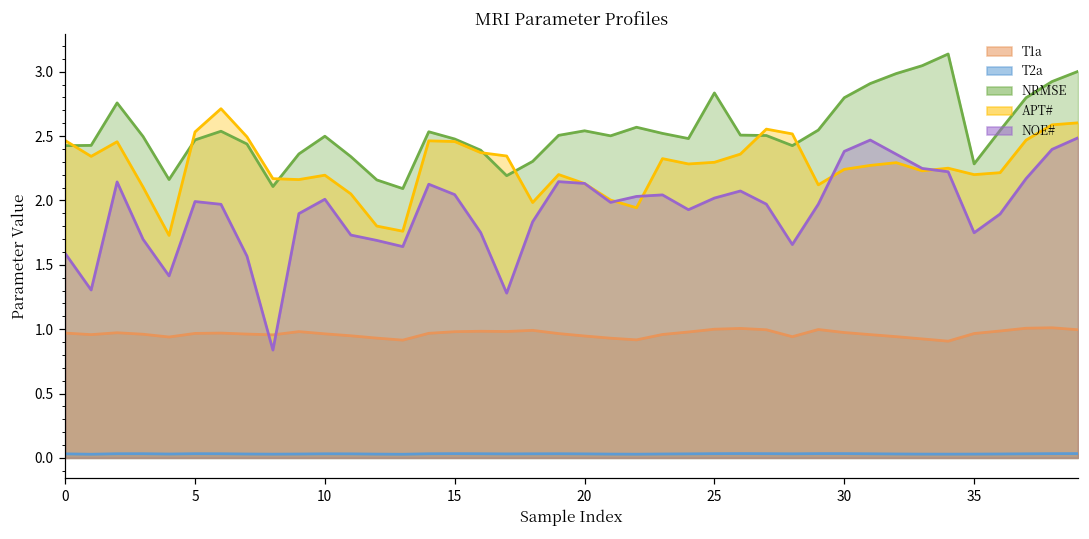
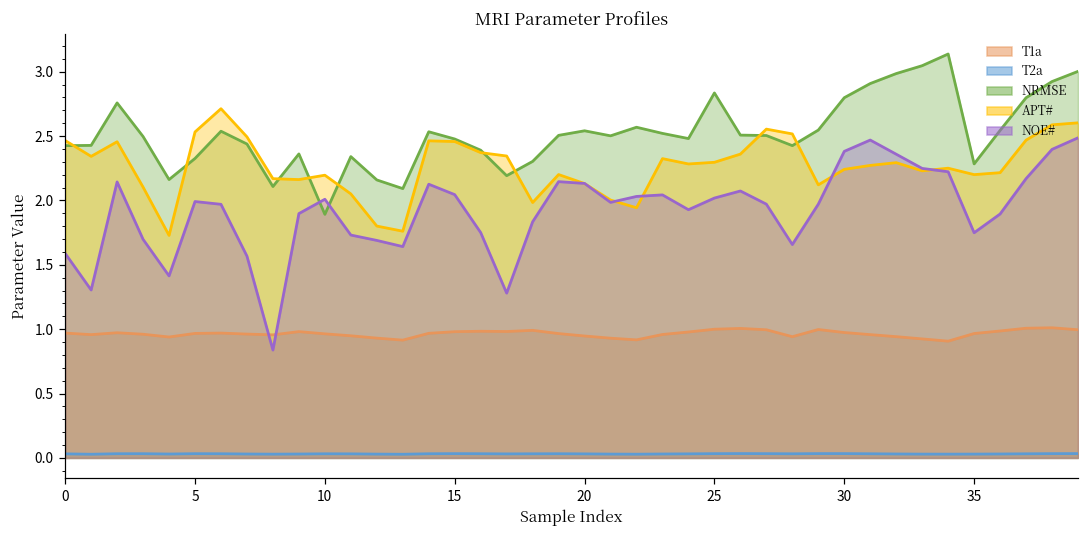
  {
    "NRMSE": {
      "0": 2.43,
-     "5": 2.47,
-     "10": 2.50,
+     "5": 2.33,
+     "10": 1.89,
      "20": 2.54,
      "25": 2.83,
      "30": 2.80,
      "35": 2.28
    }
  }
